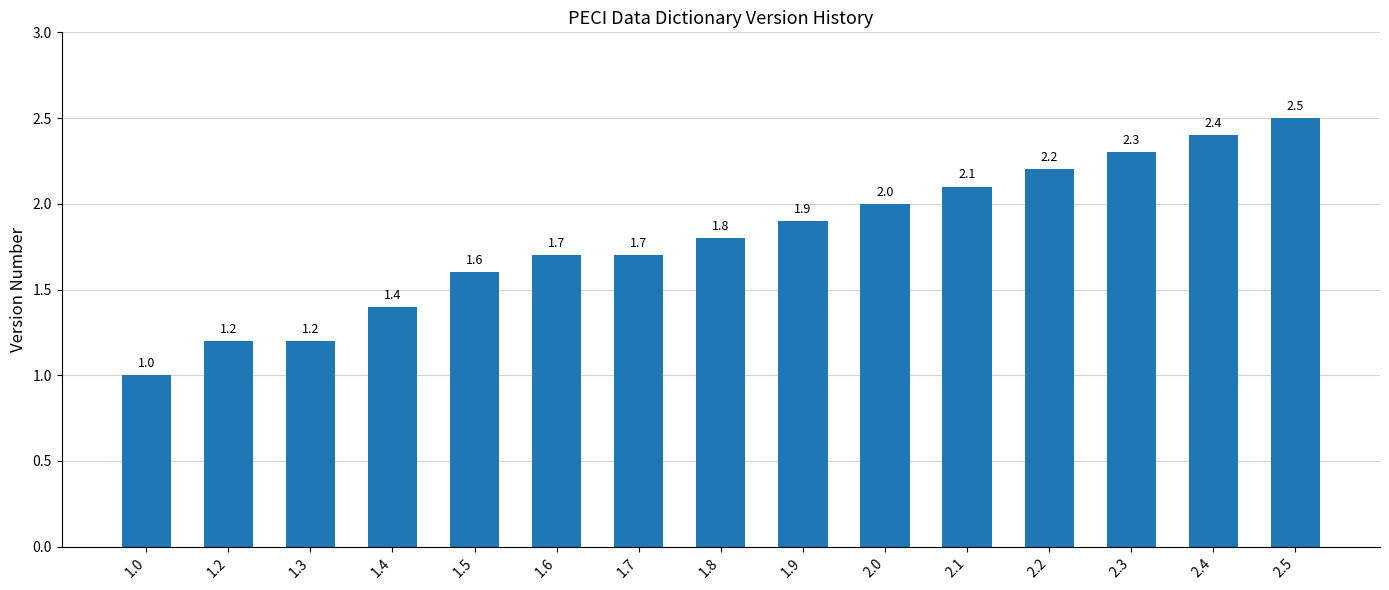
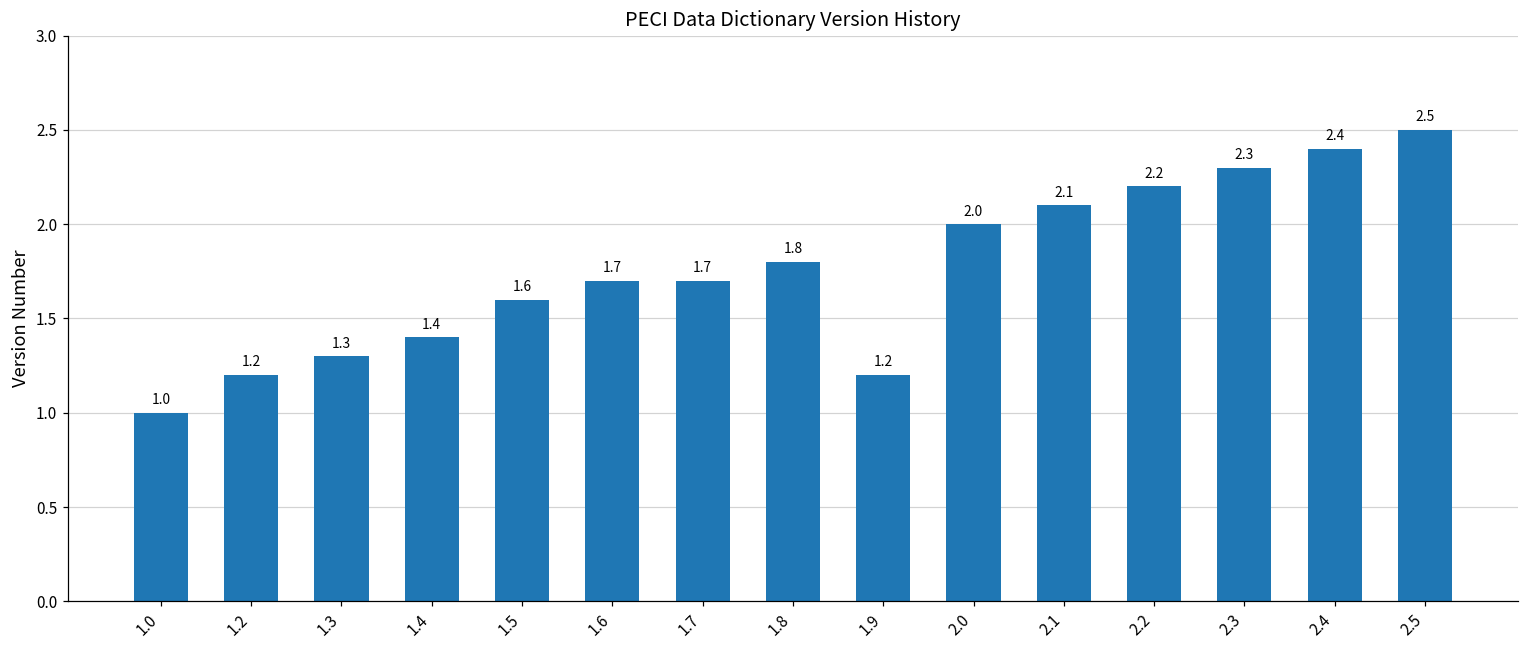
  {
    "1.0": 1.0,
    "1.2": 1.2,
-   "1.3": 1.2,
+   "1.3": 1.3,
    "1.4": 1.4,
    "1.5": 1.6,
    "1.6": 1.7,
    "1.7": 1.7,
    "1.8": 1.8,
-   "1.9": 1.9,
+   "1.9": 1.2,
    "2.0": 2.0,
    "2.1": 2.1,
    "2.2": 2.2,
    "2.3": 2.3,
    "2.4": 2.4,
    "2.5": 2.5
  }
